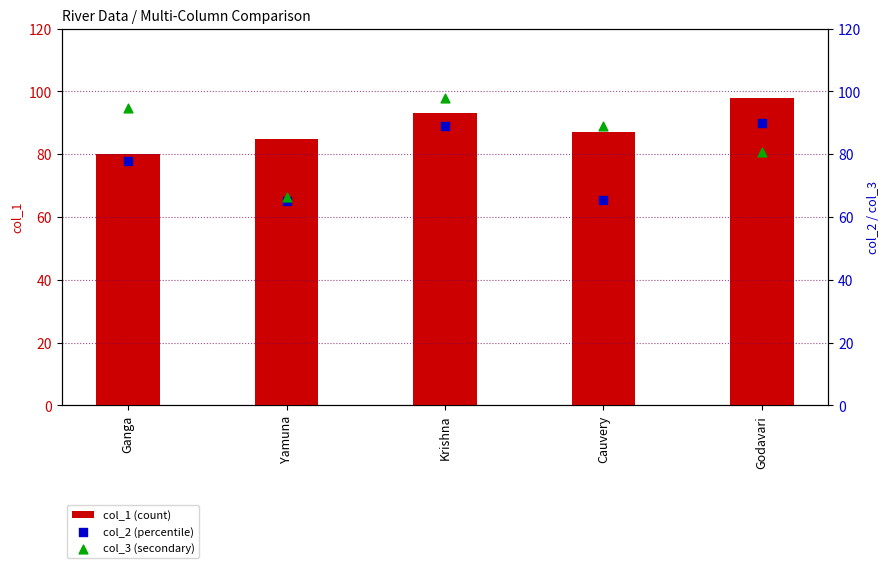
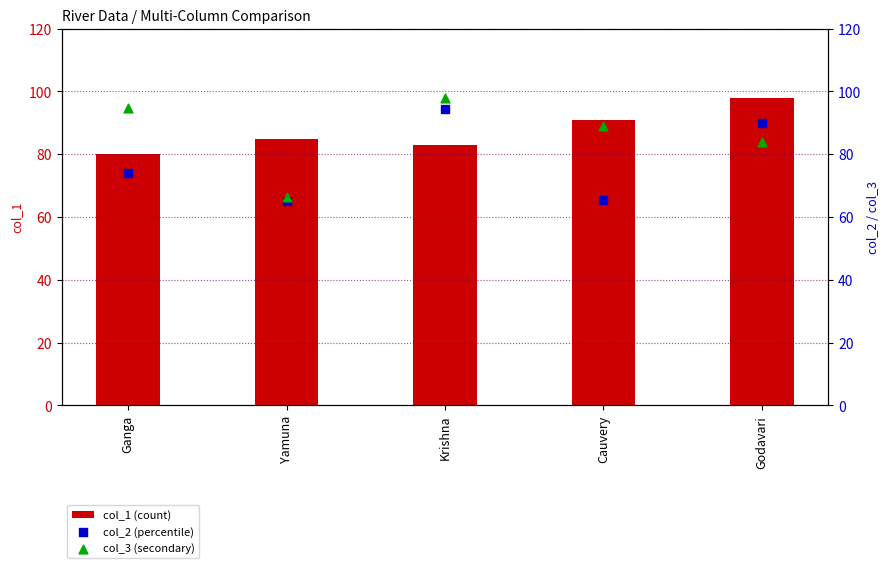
  {
    "col_1 (count)": {
      "Ganga": 80,
      "Yamuna": 85,
-     "Krishna": 93,
-     "Cauvery": 87,
+     "Krishna": 83,
+     "Cauvery": 91,
      "Godavari": 98
    },
    "col_2 (percentile)": {
-     "Ganga": 78,
-     "Krishna": 89
+     "Ganga": 74,
+     "Krishna": 94
    },
    "col_3 (secondary)": {
-     "Godavari": 81
+     "Godavari": 84
    }
  }
